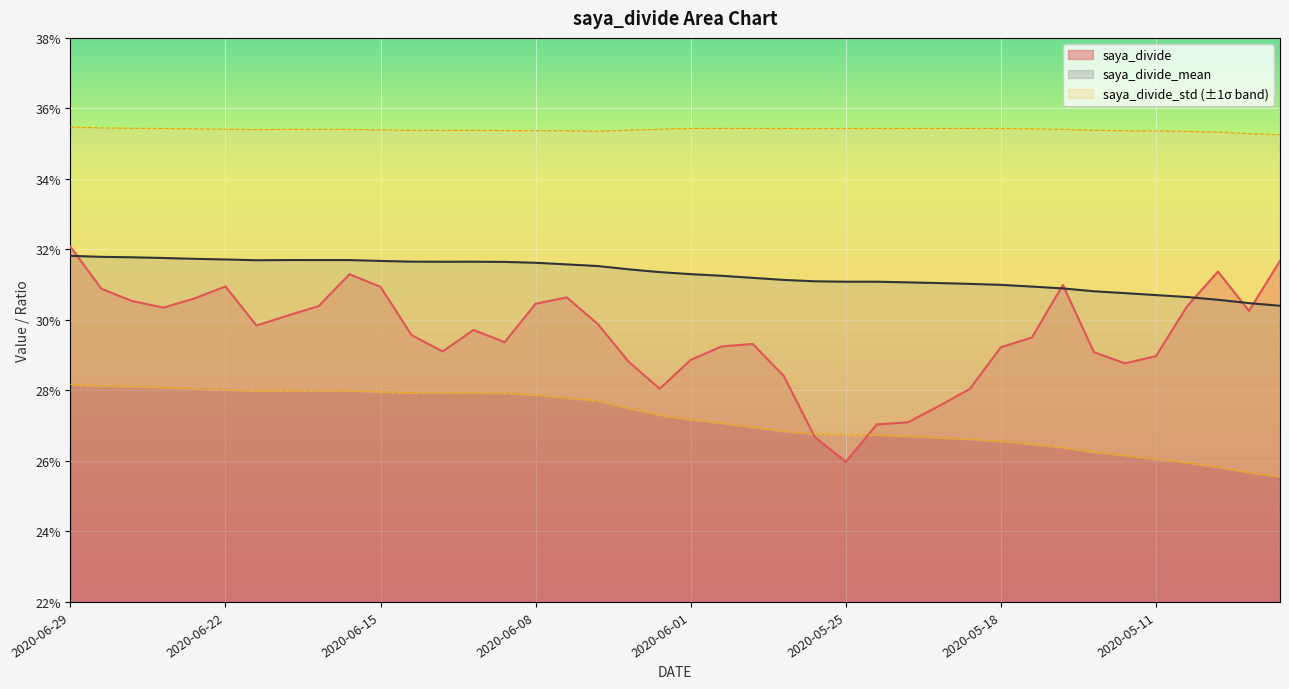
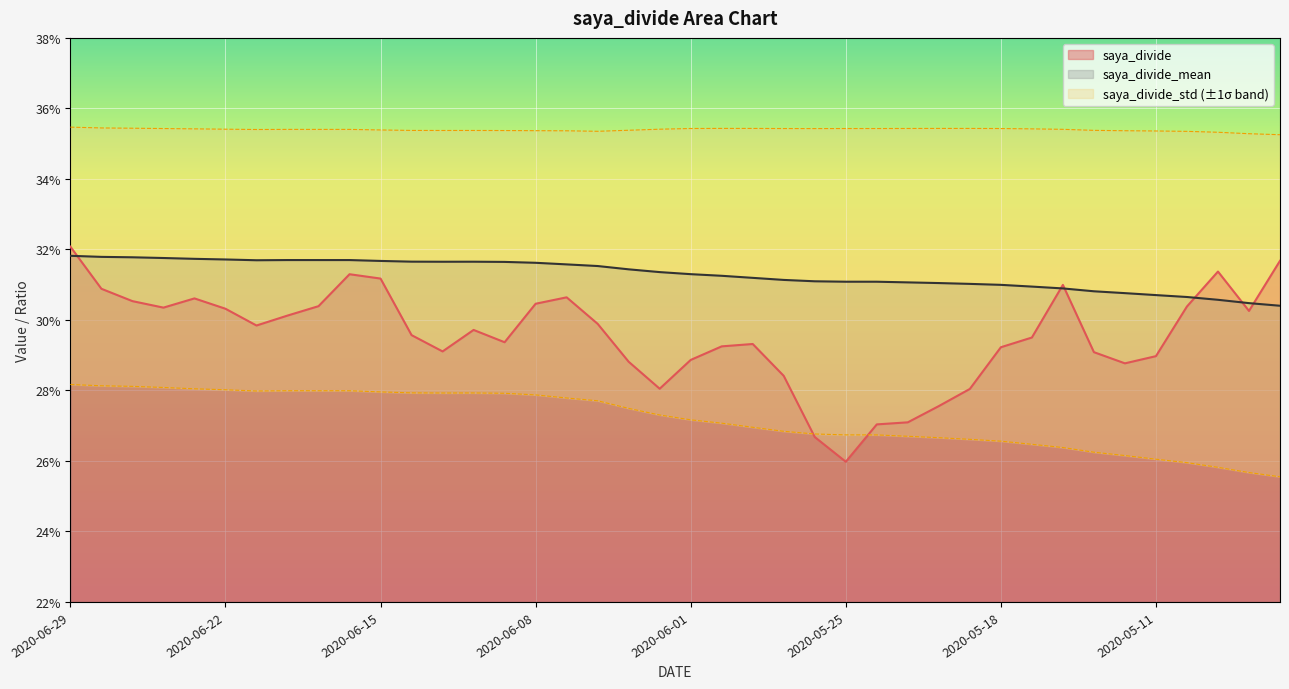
  {
    "saya_divide": {
      "2020-06-29": "32.1%",
-     "2020-06-22": "30.9%",
-     "2020-06-15": "30.9%",
+     "2020-06-22": "30.3%",
+     "2020-06-15": "31.2%",
      "2020-06-08": "30.5%",
      "2020-06-01": "28.9%",
      "2020-05-25": "26.0%",
      "2020-05-18": "29.2%",
      "2020-05-11": "29.0%"
    }
  }
